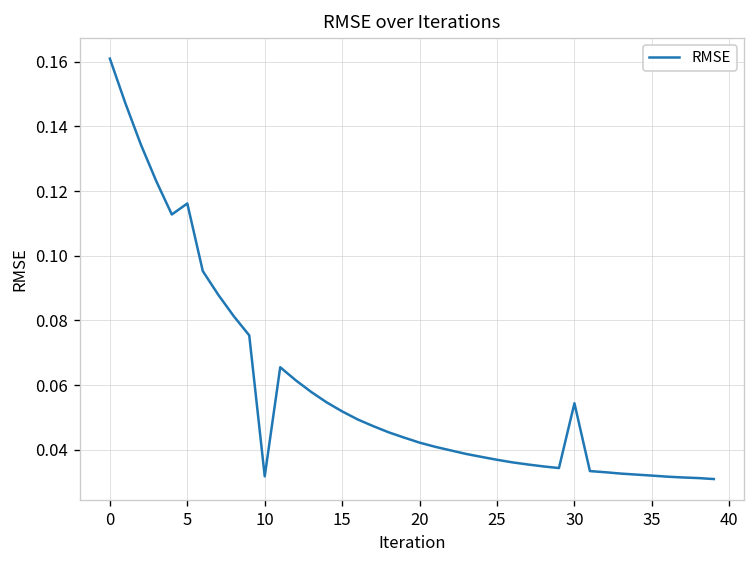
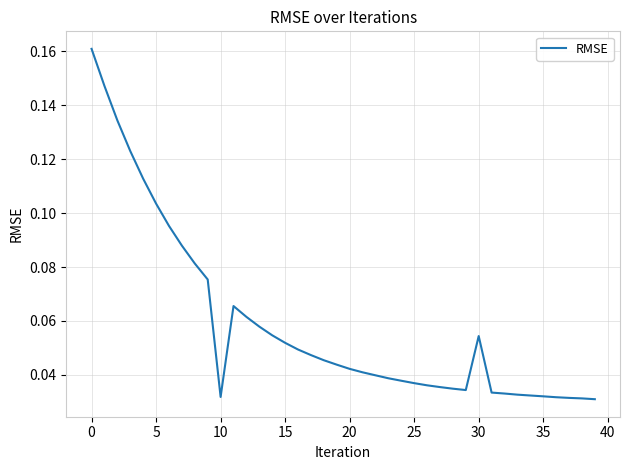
  {
    "0": 0.161,
-   "5": 0.116,
+   "5": 0.104,
    "10": 0.032,
    "15": 0.052,
    "20": 0.042,
    "25": 0.037,
    "30": 0.054,
    "35": 0.032
  }
